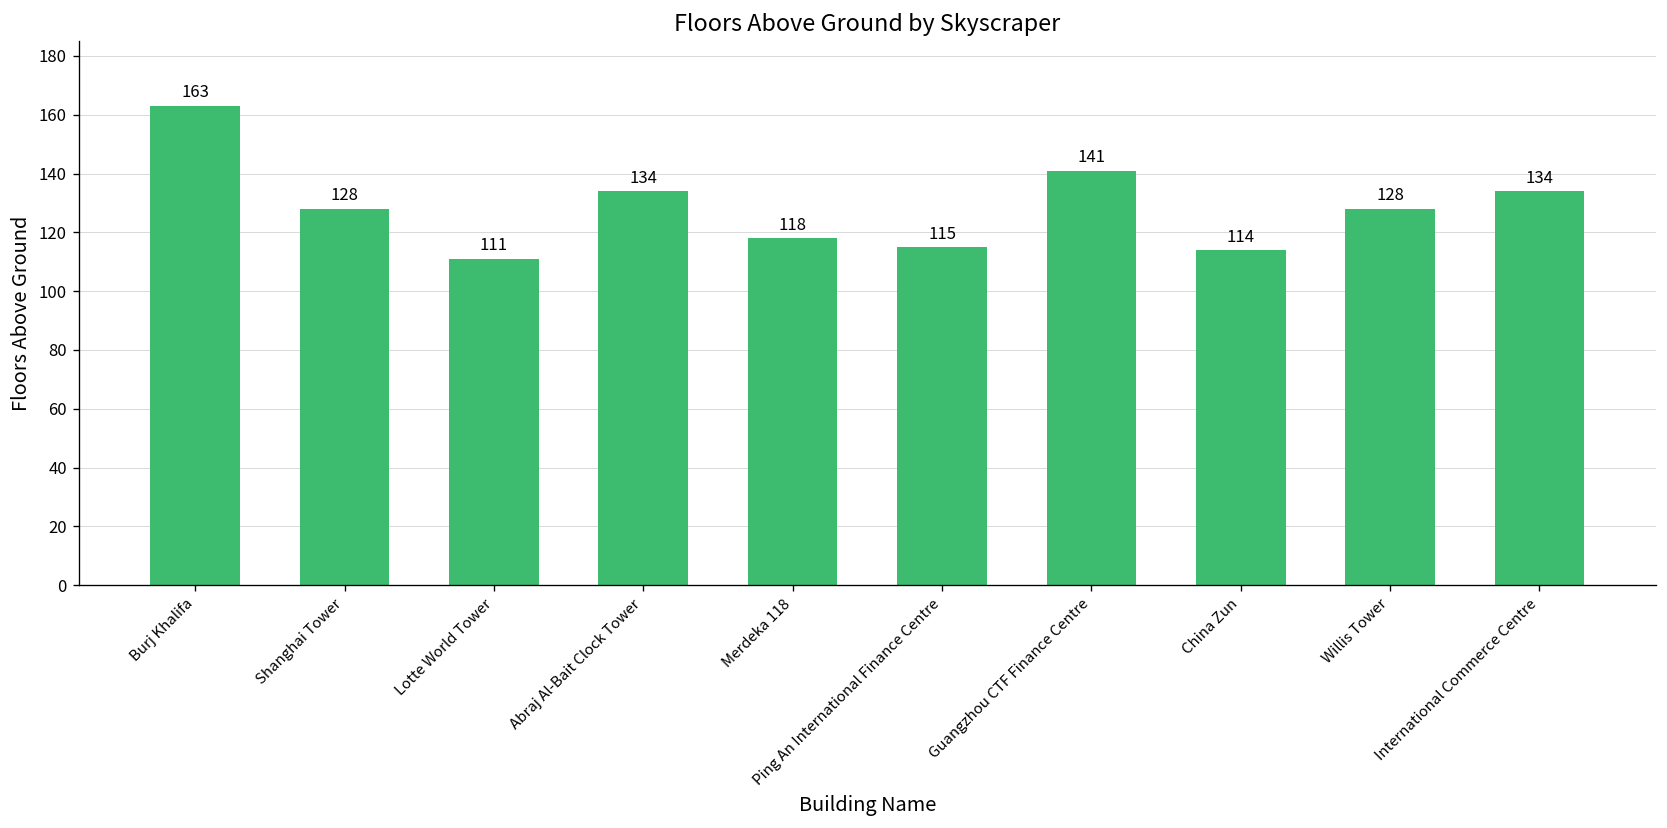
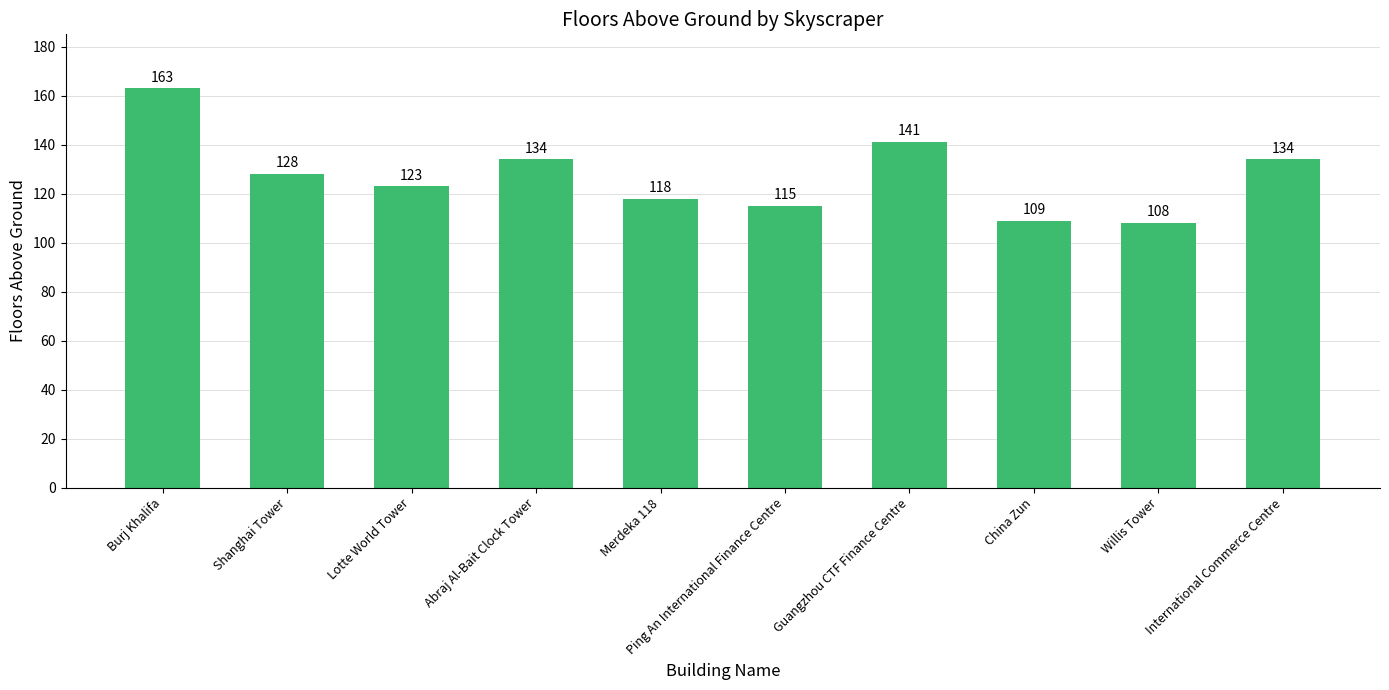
  {
    "Burj Khalifa": 163,
    "Shanghai Tower": 128,
-   "Lotte World Tower": 111,
+   "Lotte World Tower": 123,
    "Abraj Al-Bait Clock Tower": 134,
    "Merdeka 118": 118,
    "Ping An International Finance Centre": 115,
    "Guangzhou CTF Finance Centre": 141,
-   "China Zun": 114,
-   "Willis Tower": 128,
+   "China Zun": 109,
+   "Willis Tower": 108,
    "International Commerce Centre": 134
  }
